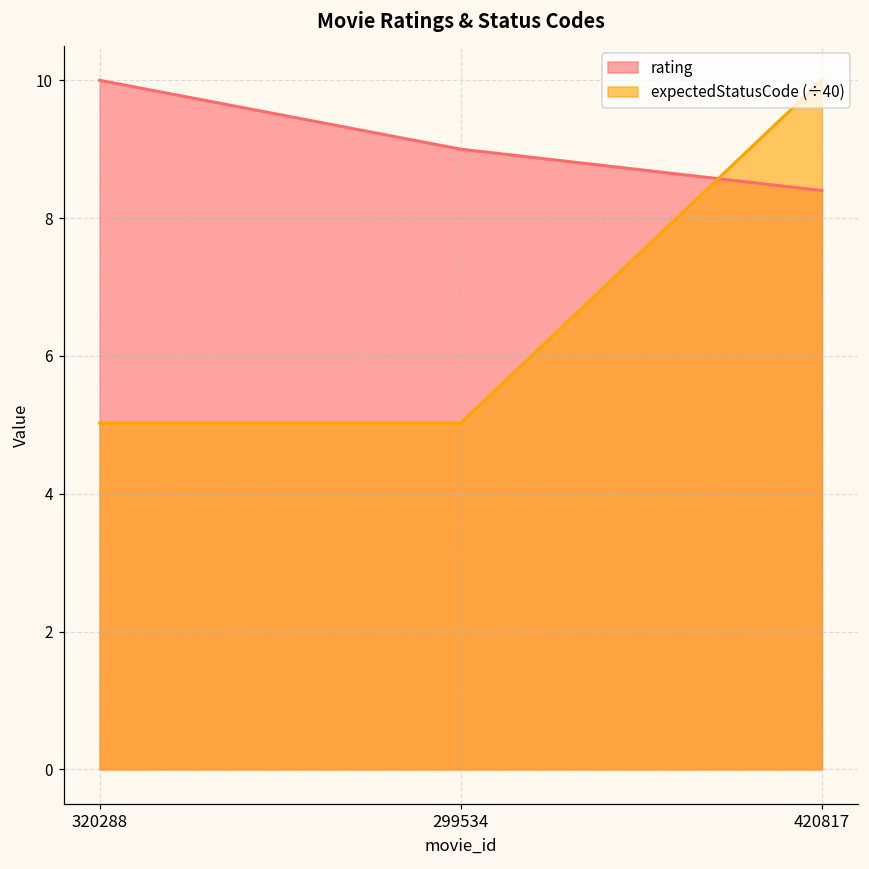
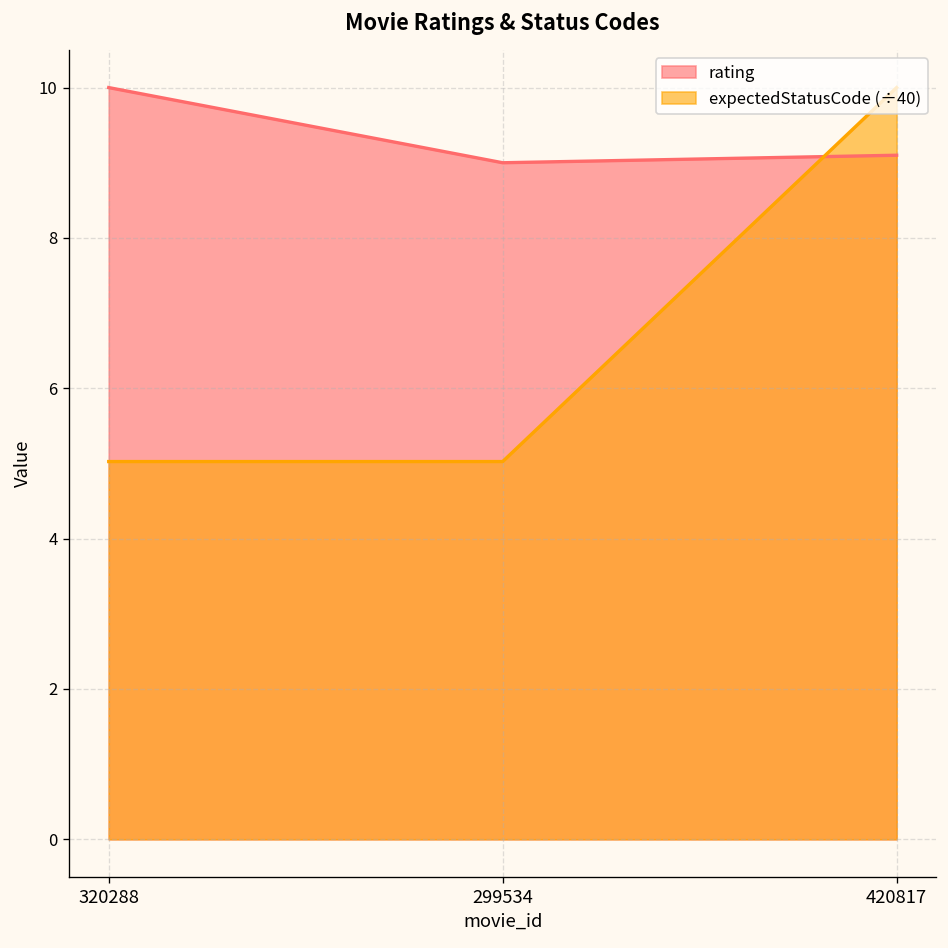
  {
    "rating": {
      "320288": 10.0,
      "299534": 9.0,
-     "420817": 8.4
+     "420817": 9.1
    },
    "expectedStatusCode (÷40)": {
      "320288": 5.0,
      "299534": 5.0
    }
  }
